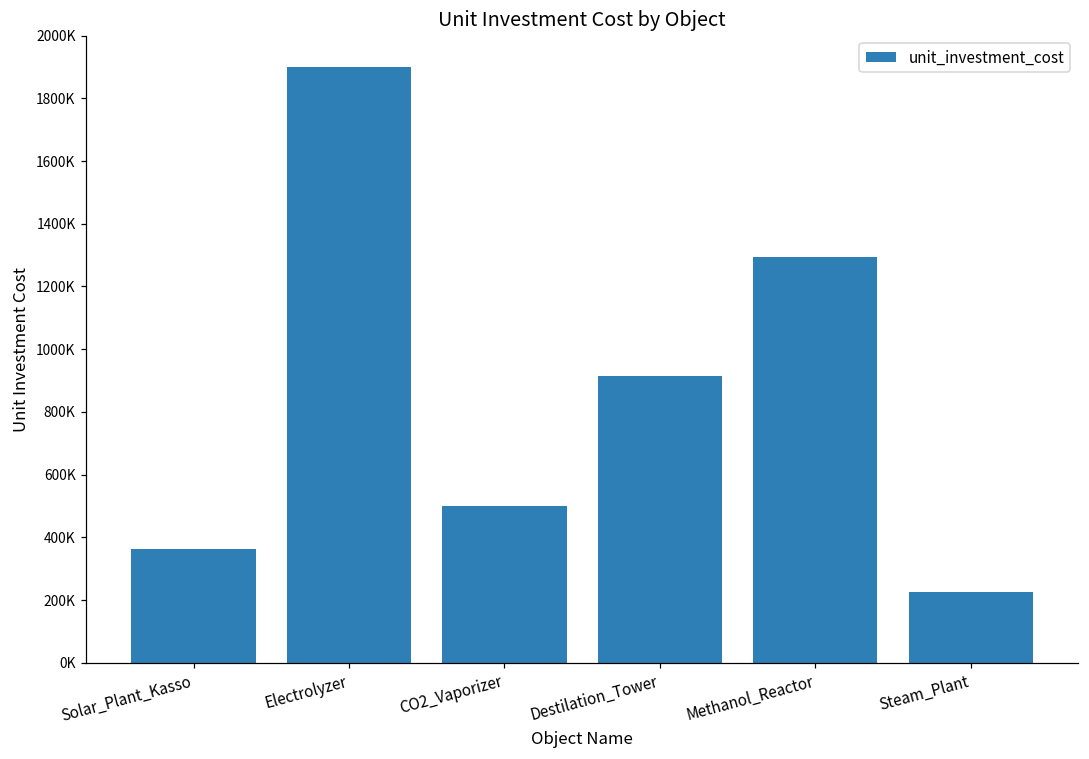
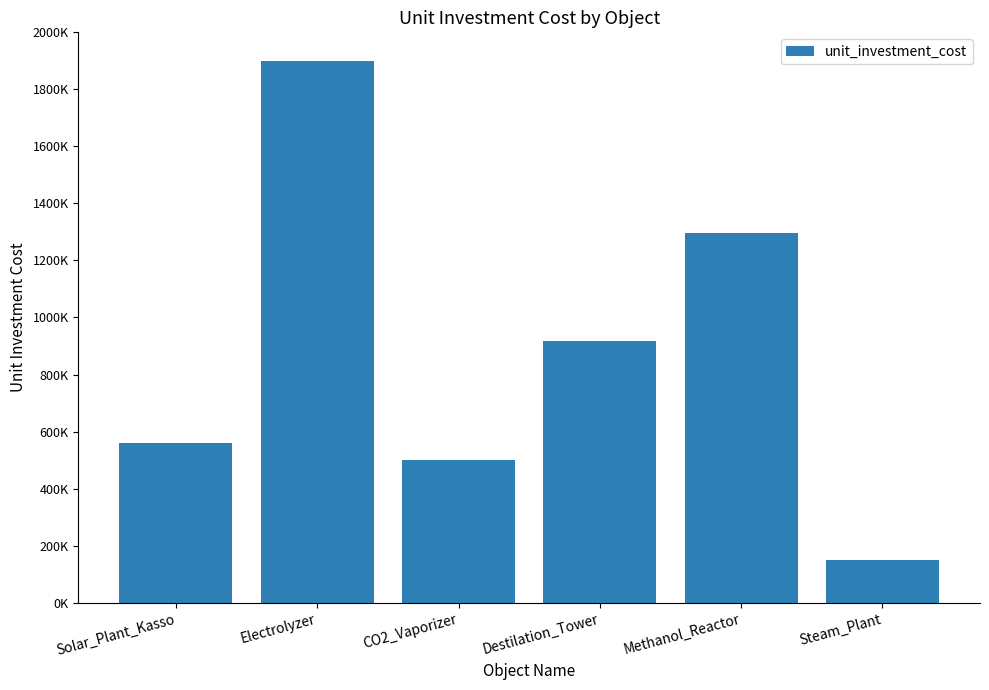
  {
-   "Solar_Plant_Kasso": 360000,
+   "Solar_Plant_Kasso": 560000,
    "Electrolyzer": 1900000,
    "CO2_Vaporizer": 500000,
    "Destilation_Tower": 920000,
    "Methanol_Reactor": 1300000,
-   "Steam_Plant": 220000
+   "Steam_Plant": 150000
  }
